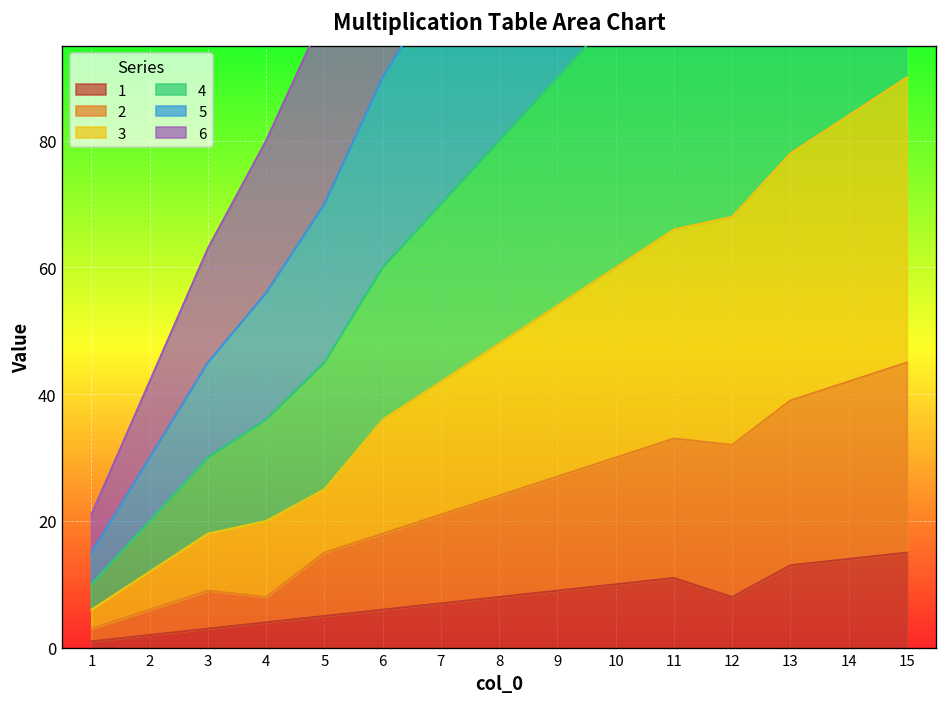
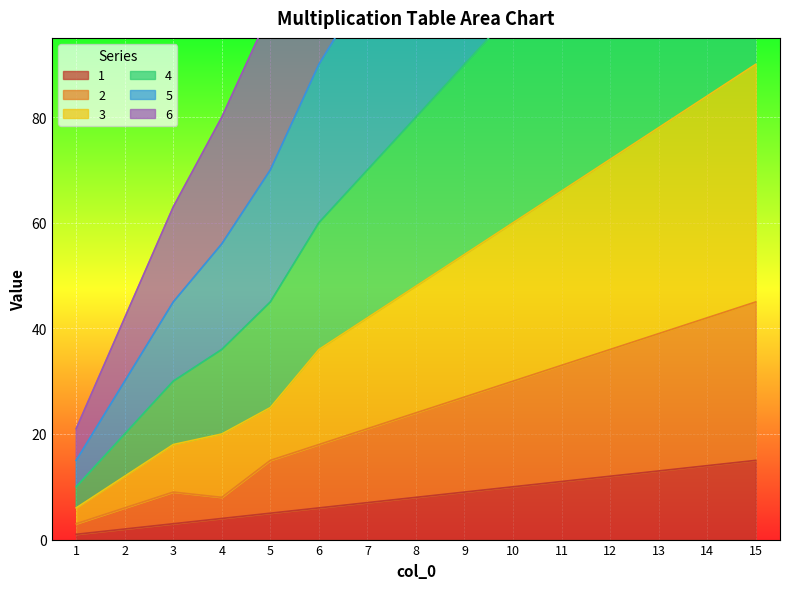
  {
    "1": {
      "1": 1,
      "2": 2,
      "3": 3,
      "4": 4,
      "5": 5,
      "6": 6,
      "7": 7,
      "8": 8,
      "9": 9,
      "10": 10,
      "11": 11,
-     "12": 8,
+     "12": 12,
      "13": 13,
      "14": 14,
      "15": 15
    },
    "2": {
      "1": 3,
      "2": 6,
      "3": 9,
      "4": 8,
      "5": 15,
      "6": 18,
      "7": 21,
      "8": 24,
      "9": 27,
      "10": 30,
      "11": 33,
      "13": 39,
      "14": 42,
      "15": 45
    },
    "3": {
      "1": 6,
      "2": 12,
      "3": 18,
      "4": 20,
      "5": 25,
      "6": 36,
      "7": 42,
      "8": 48,
      "9": 54,
      "10": 60,
      "11": 66,
      "13": 78,
      "14": 84,
      "15": 90
    },
    "4": {
      "1": 4,
      "2": 8,
      "3": 12,
      "4": 16,
      "5": 20,
      "6": 24,
      "7": 28,
      "8": 32,
      "9": 36
    },
    "5": {
      "1": 5,
      "2": 10,
      "3": 15,
      "4": 20,
      "5": 25,
      "6": 30
    },
    "6": {
      "1": 6,
      "2": 12,
      "3": 18,
      "4": 24
    }
  }
